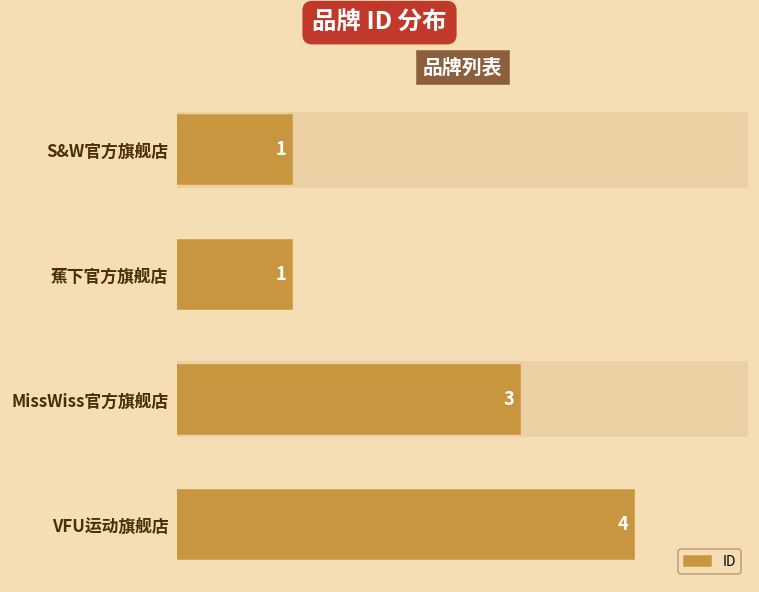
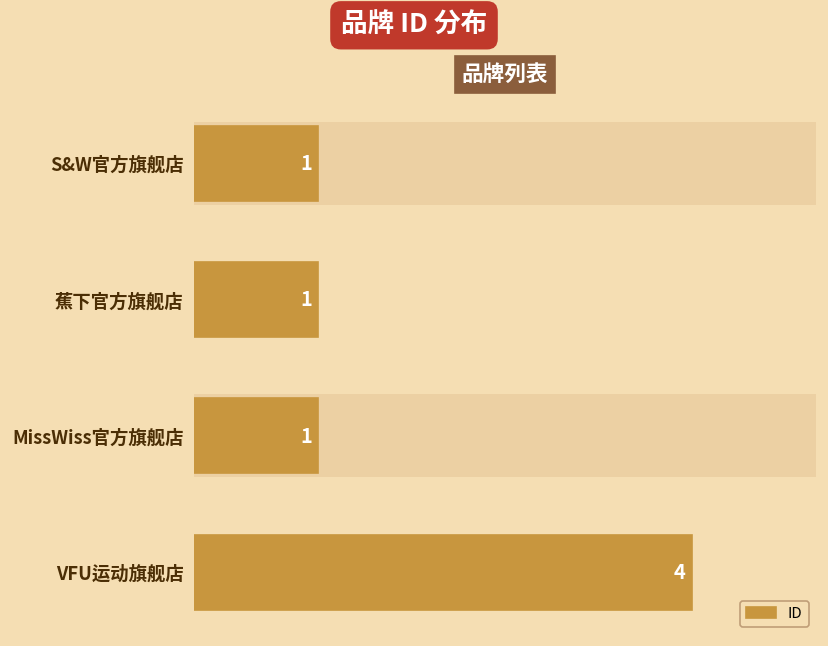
  {
    "S&W官方旗舰店": 1,
    "蕉下官方旗舰店": 1,
-   "MissWiss官方旗舰店": 3,
+   "MissWiss官方旗舰店": 1,
    "VFU运动旗舰店": 4
  }
